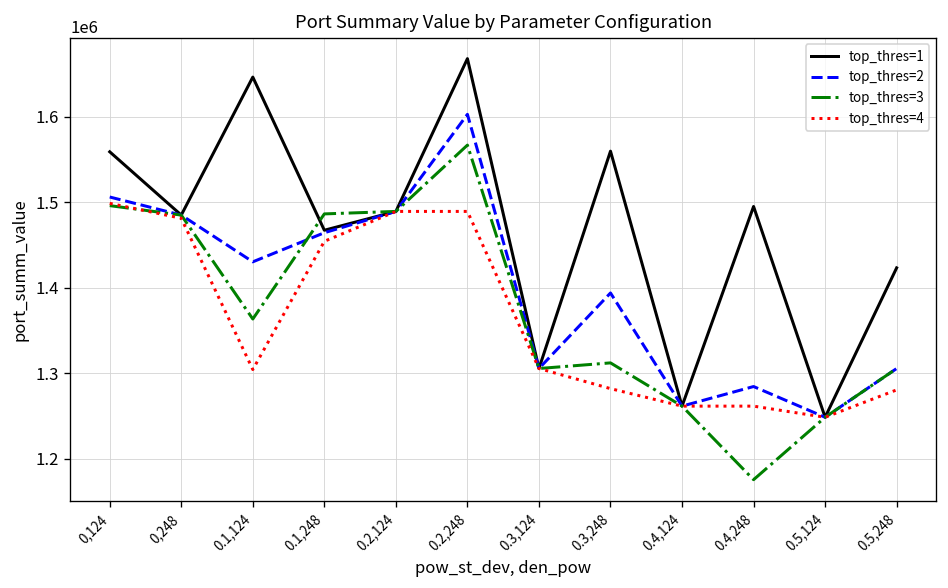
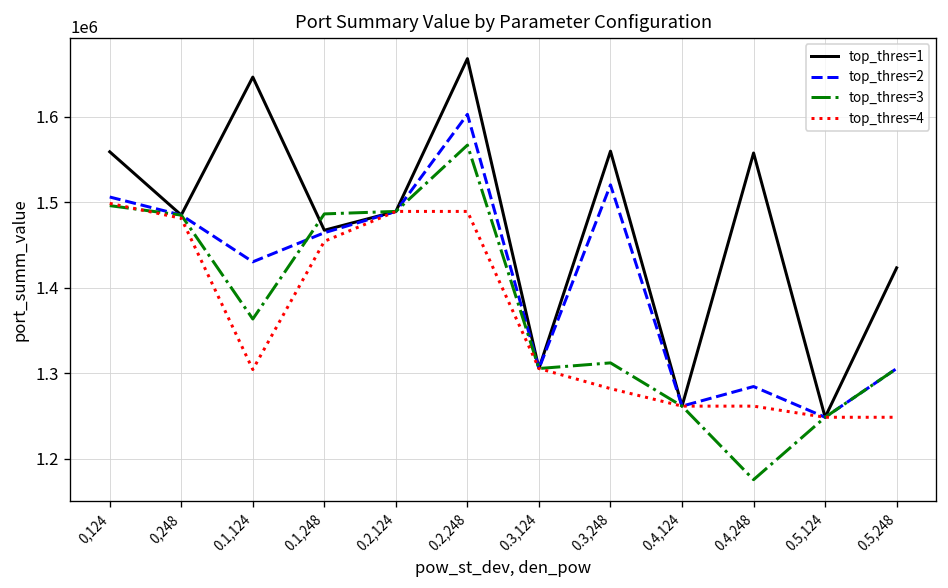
  {
    "top_thres=1": {
      "0,124": 1560000,
      "0.1,124": 1650000,
      "0.2,248": 1670000,
      "0.3,248": 1560000,
-     "0.4,248": 1500000,
+     "0.4,248": 1560000,
      "0.5,248": 1420000
    },
    "top_thres=2": {
      "0,124": 1510000,
      "0.1,124": 1430000,
      "0.2,248": 1600000,
-     "0.3,248": 1390000,
+     "0.3,248": 1520000,
      "0.4,248": 1280000
    },
    "top_thres=3": {
      "0.1,124": 1360000,
      "0.1,248": 1490000,
      "0.2,248": 1570000,
      "0.3,248": 1310000,
      "0.4,248": 1180000
    },
    "top_thres=4": {
      "0,248": 1480000,
      "0.1,124": 1300000,
      "0.1,248": 1450000,
      "0.2,248": 1490000,
      "0.3,248": 1280000,
      "0.4,248": 1260000,
-     "0.5,248": 1280000
+     "0.5,248": 1250000
    }
  }
